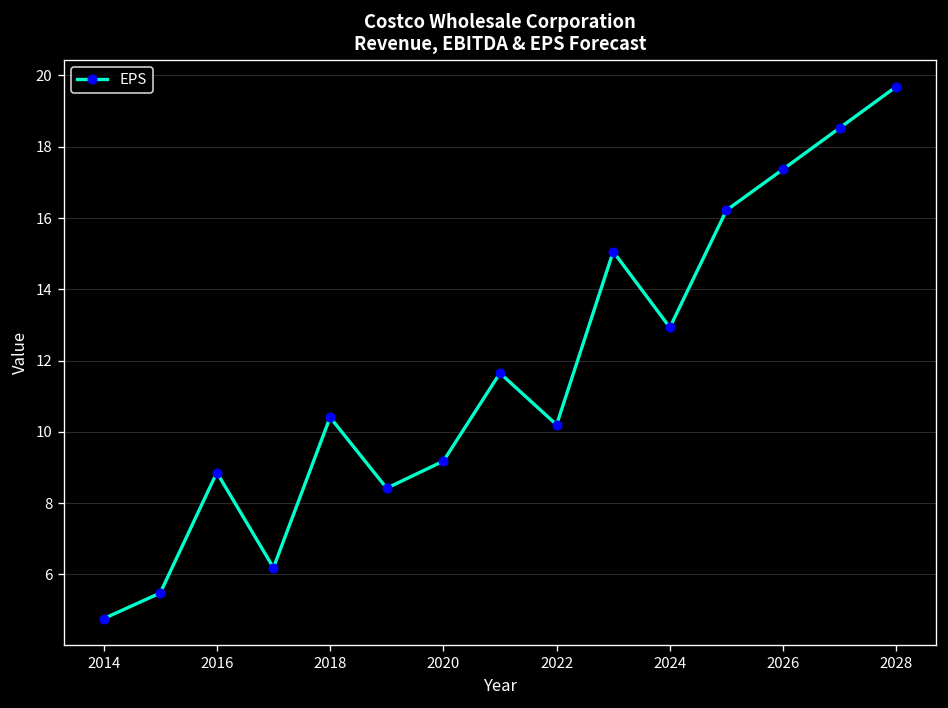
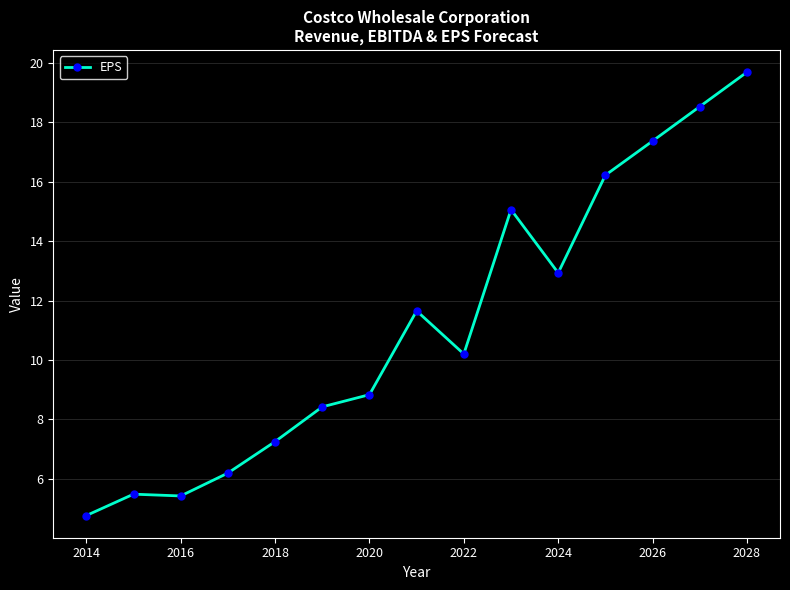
  {
    "2014": 4.8,
-   "2016": 8.9,
-   "2018": 10.4,
-   "2020": 9.2,
+   "2016": 5.4,
+   "2018": 7.3,
+   "2020": 8.8,
    "2022": 10.2,
    "2024": 12.9,
    "2026": 17.4,
    "2028": 19.7
  }
